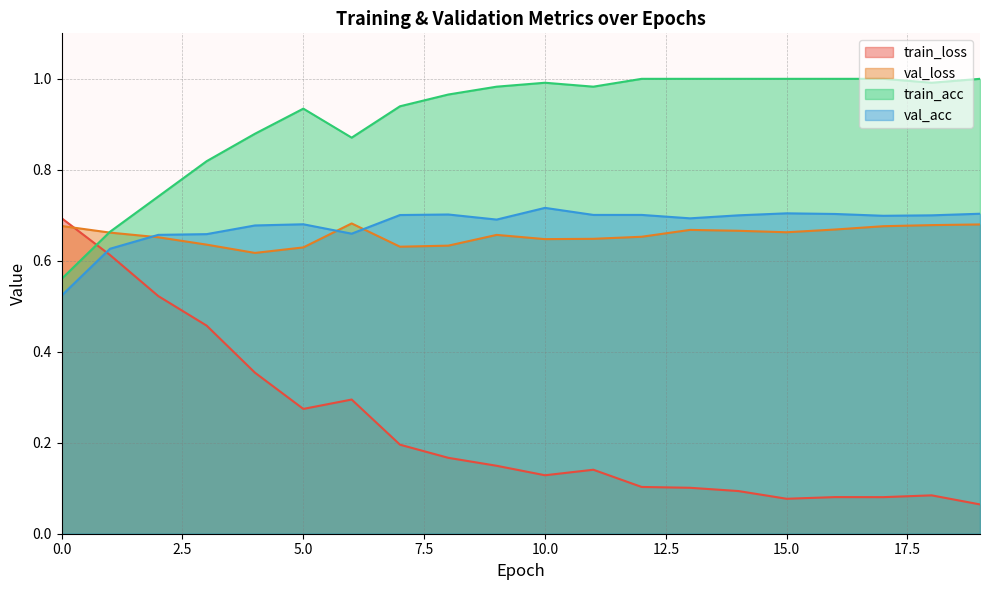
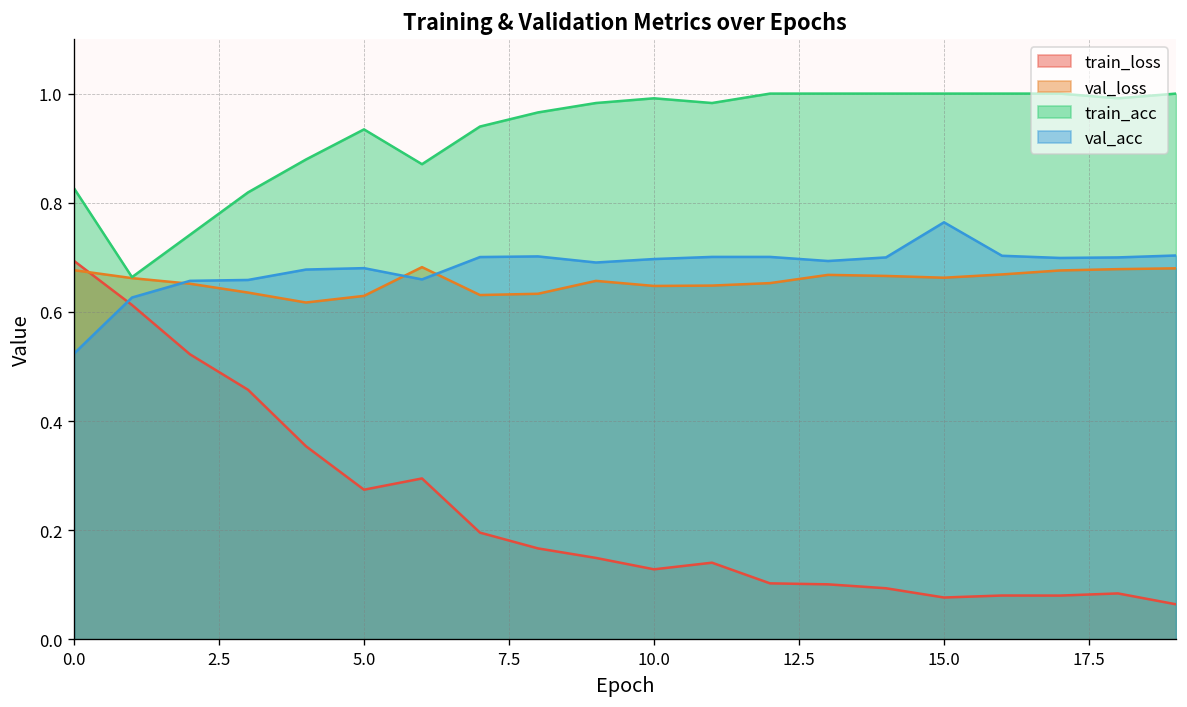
  {
    "train_acc": {
-     "0.0": 0.56,
+     "0.0": 0.83,
      "5.0": 0.93,
      "10.0": 0.99,
      "15.0": 1.00
    },
    "val_acc": {
      "0.0": 0.52,
      "5.0": 0.68,
-     "10.0": 0.72,
-     "15.0": 0.70
+     "10.0": 0.70,
+     "15.0": 0.76
    }
  }
